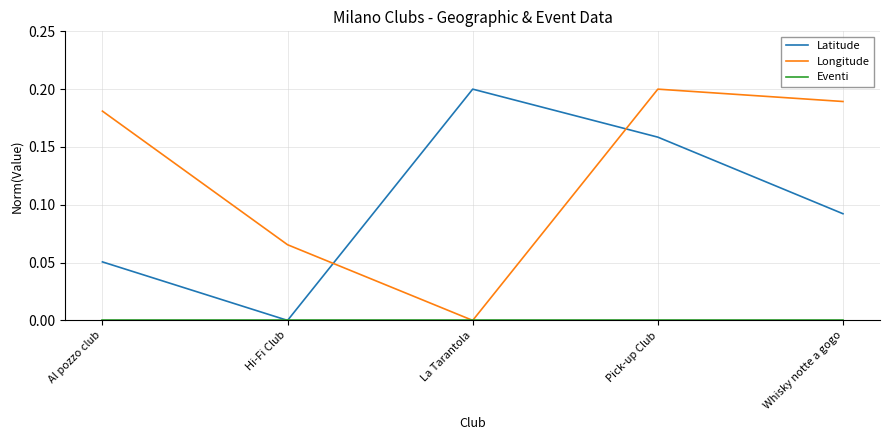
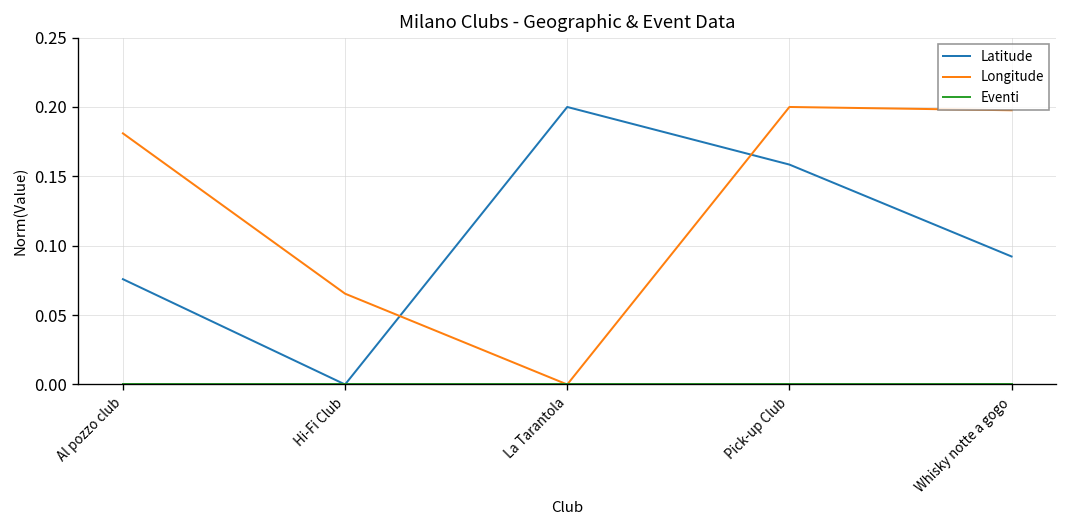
  {
    "Latitude": {
-     "Al pozzo club": 0.051,
+     "Al pozzo club": 0.076,
      "La Tarantola": 0.200,
      "Pick-up Club": 0.158,
      "Whisky notte a gogo": 0.092
    },
    "Longitude": {
      "Al pozzo club": 0.181,
      "Hi-Fi Club": 0.065,
      "Pick-up Club": 0.200,
-     "Whisky notte a gogo": 0.189
+     "Whisky notte a gogo": 0.198
    },
    "Eventi": {
      "Al pozzo club": 0.000,
      "Pick-up Club": 0.000,
      "Whisky notte a gogo": 0.000
    }
  }
